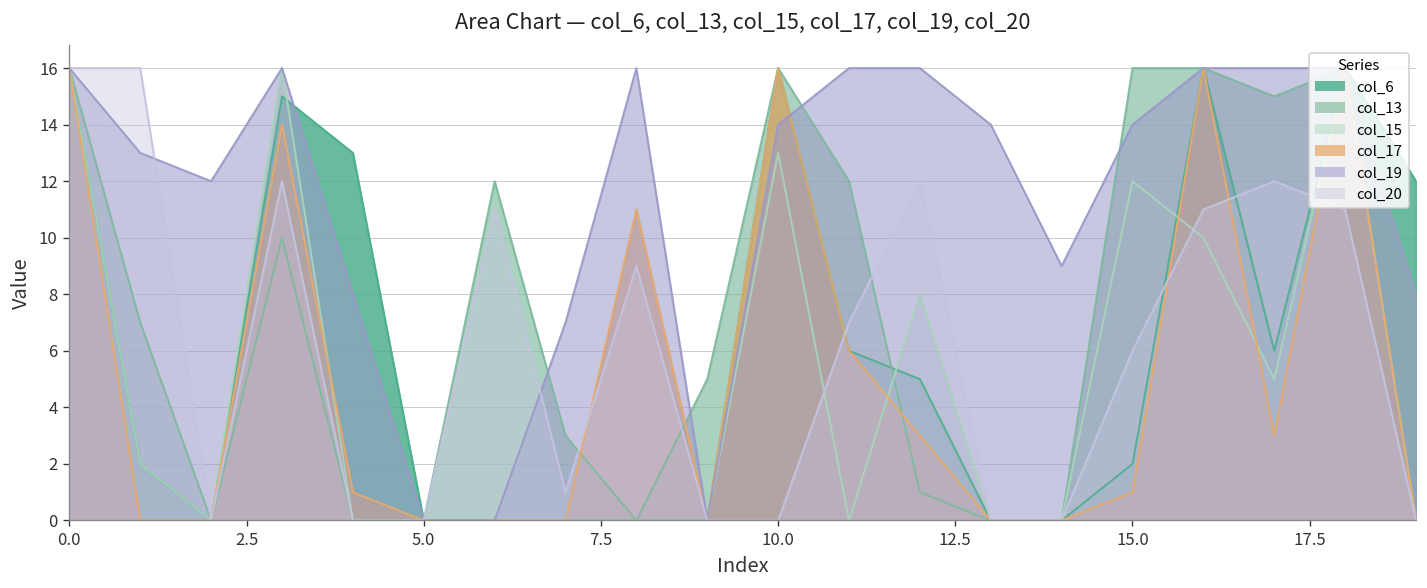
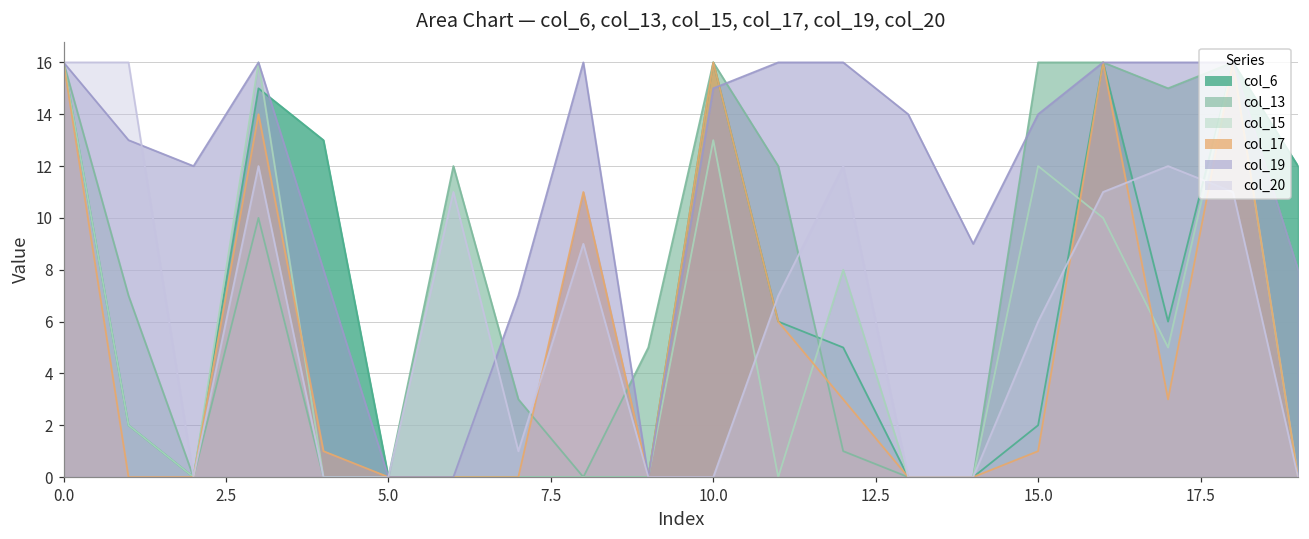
  {
    "col_17": {
      "15.0": 1
    },
    "col_19": {
-     "10.0": 14,
+     "10.0": 15,
      "15.0": 14
    }
  }
